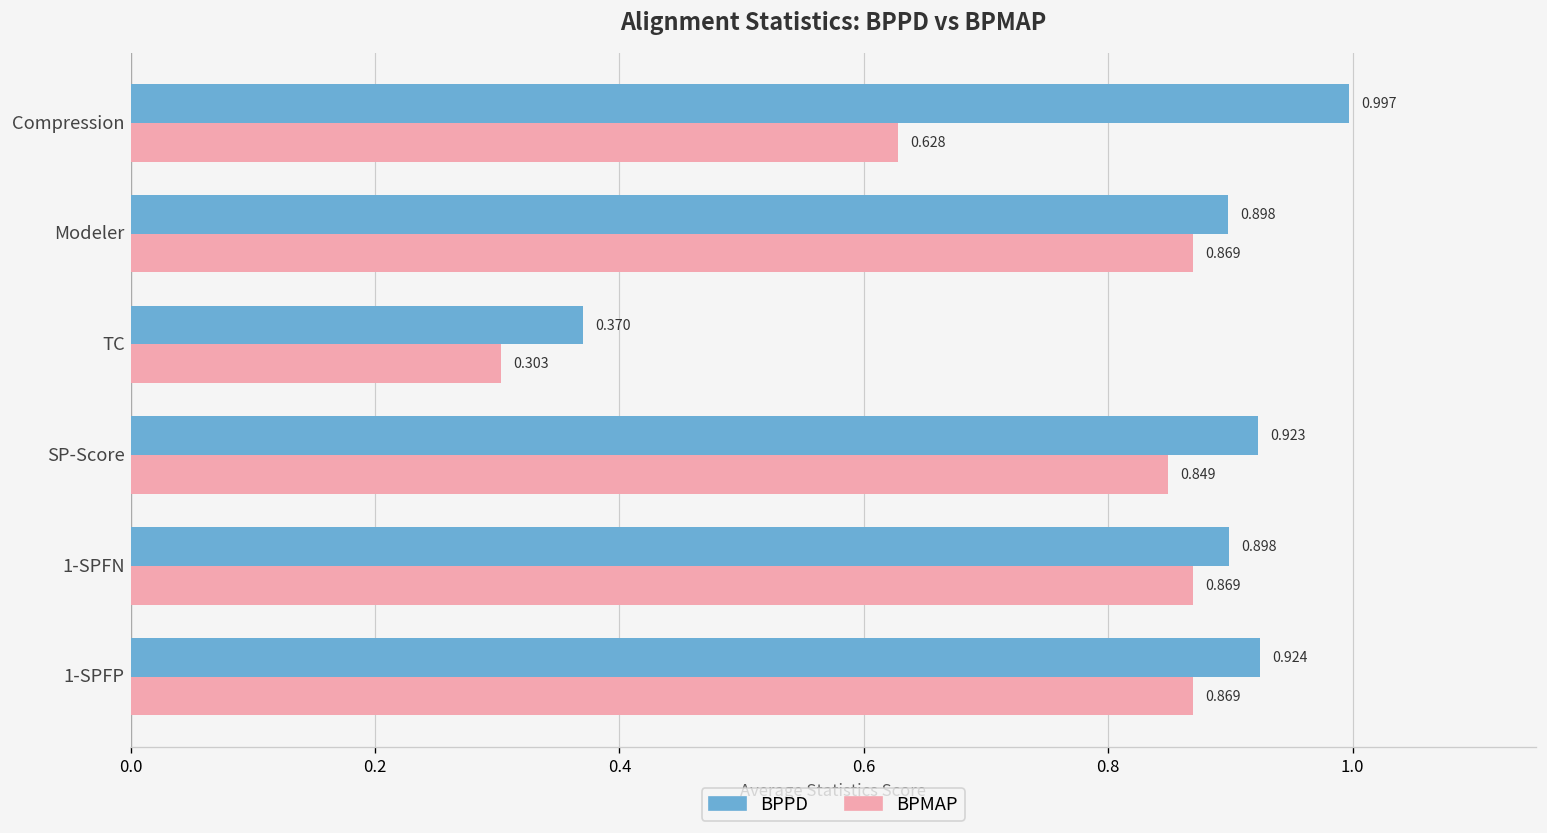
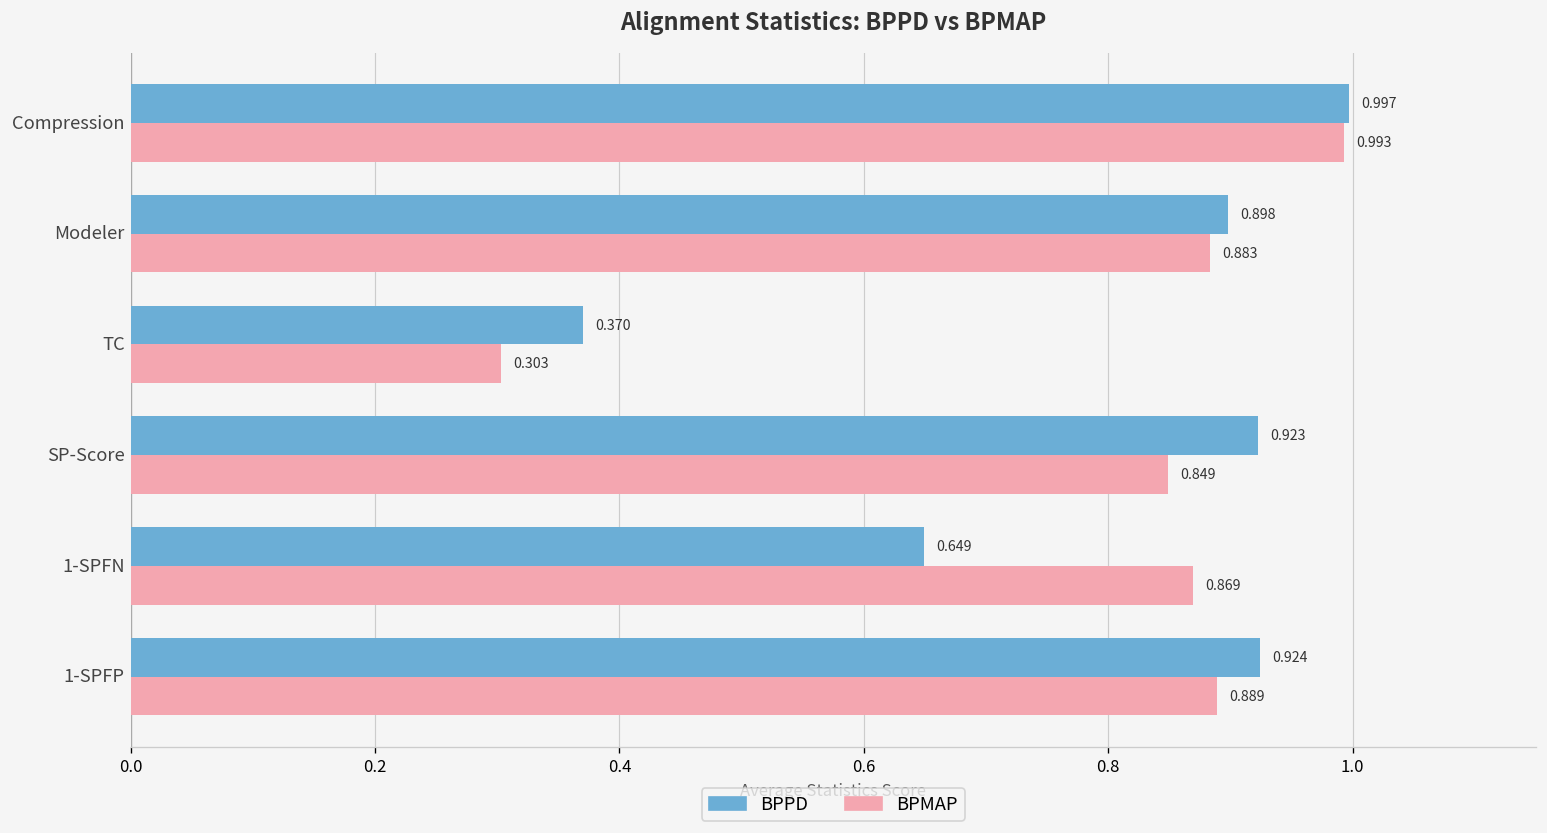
  {
    "BPPD": {
      "Compression": 0.997,
      "Modeler": 0.898,
      "TC": 0.370,
      "SP-Score": 0.923,
-     "1-SPFN": 0.898,
+     "1-SPFN": 0.649,
      "1-SPFP": 0.924
    },
    "BPMAP": {
-     "Compression": 0.628,
-     "Modeler": 0.869,
+     "Compression": 0.993,
+     "Modeler": 0.883,
      "TC": 0.303,
      "SP-Score": 0.849,
      "1-SPFN": 0.869,
-     "1-SPFP": 0.869
+     "1-SPFP": 0.889
    }
  }
